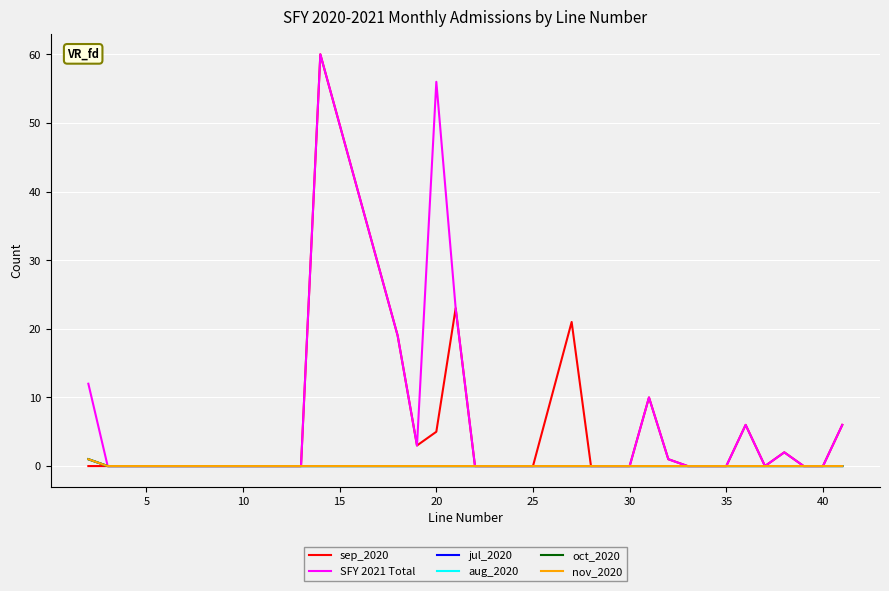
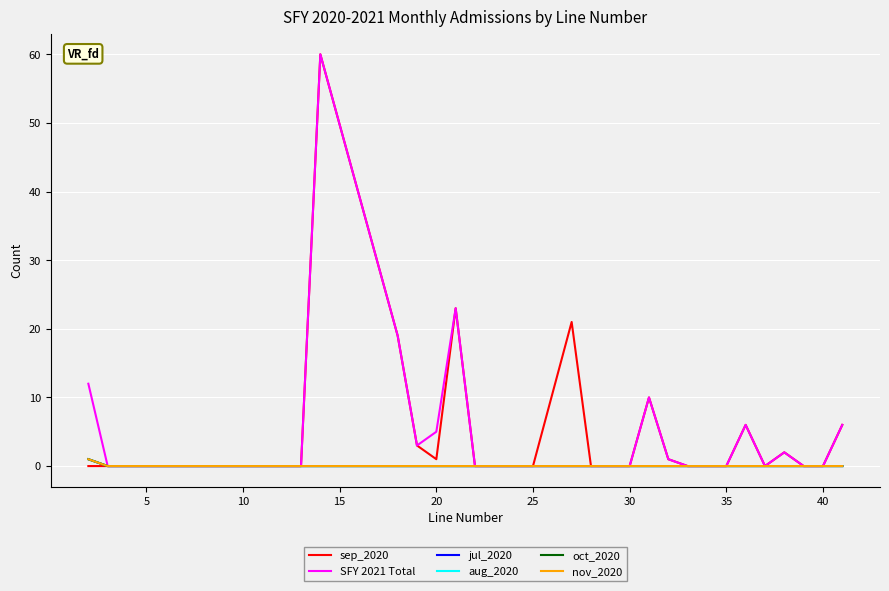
  {
    "sep_2020": {
-     "20": 5
+     "20": 1
    },
    "SFY 2021 Total": {
-     "20": 56
+     "20": 5
    },
    "nov_2020": {
      "20": 0
    }
  }
